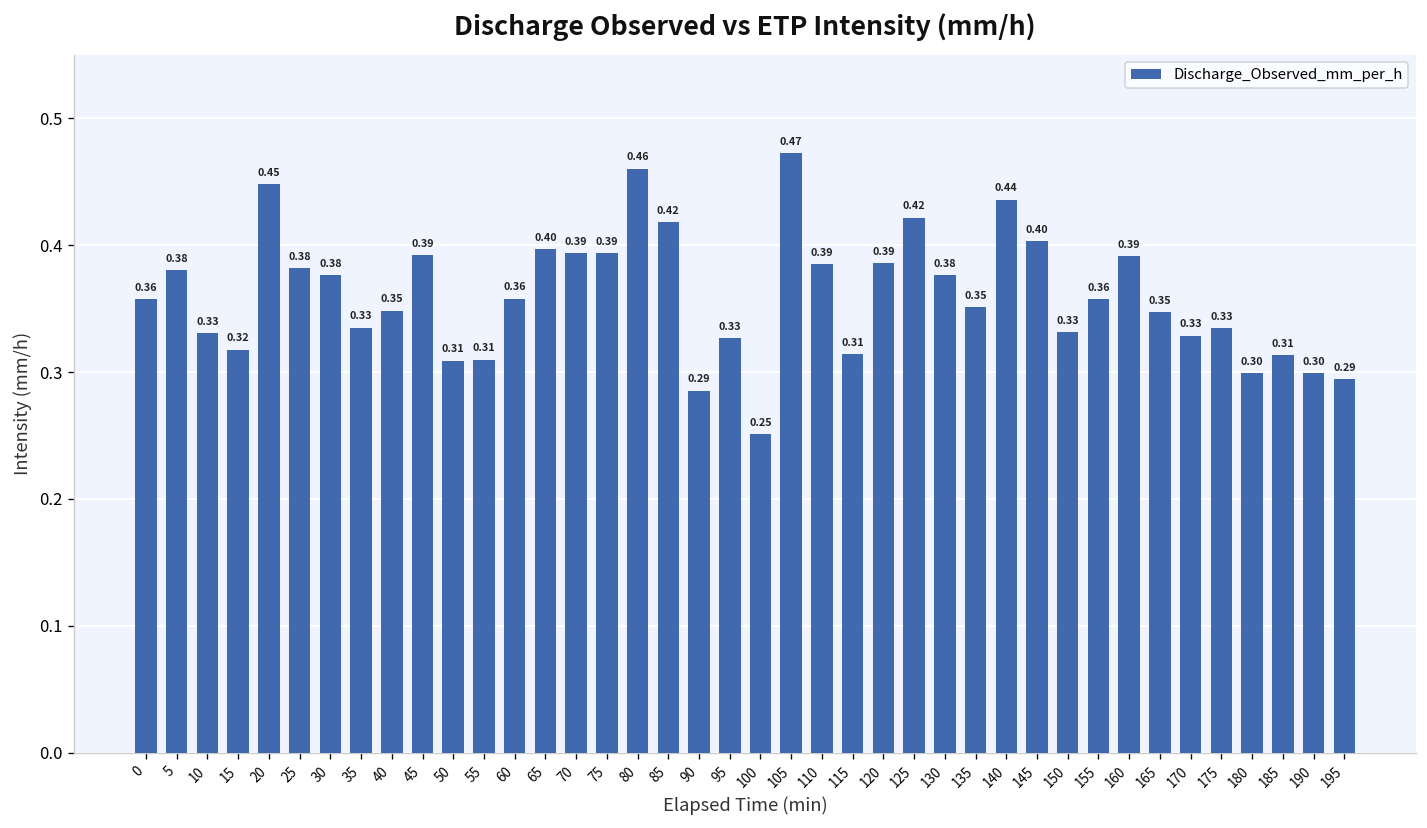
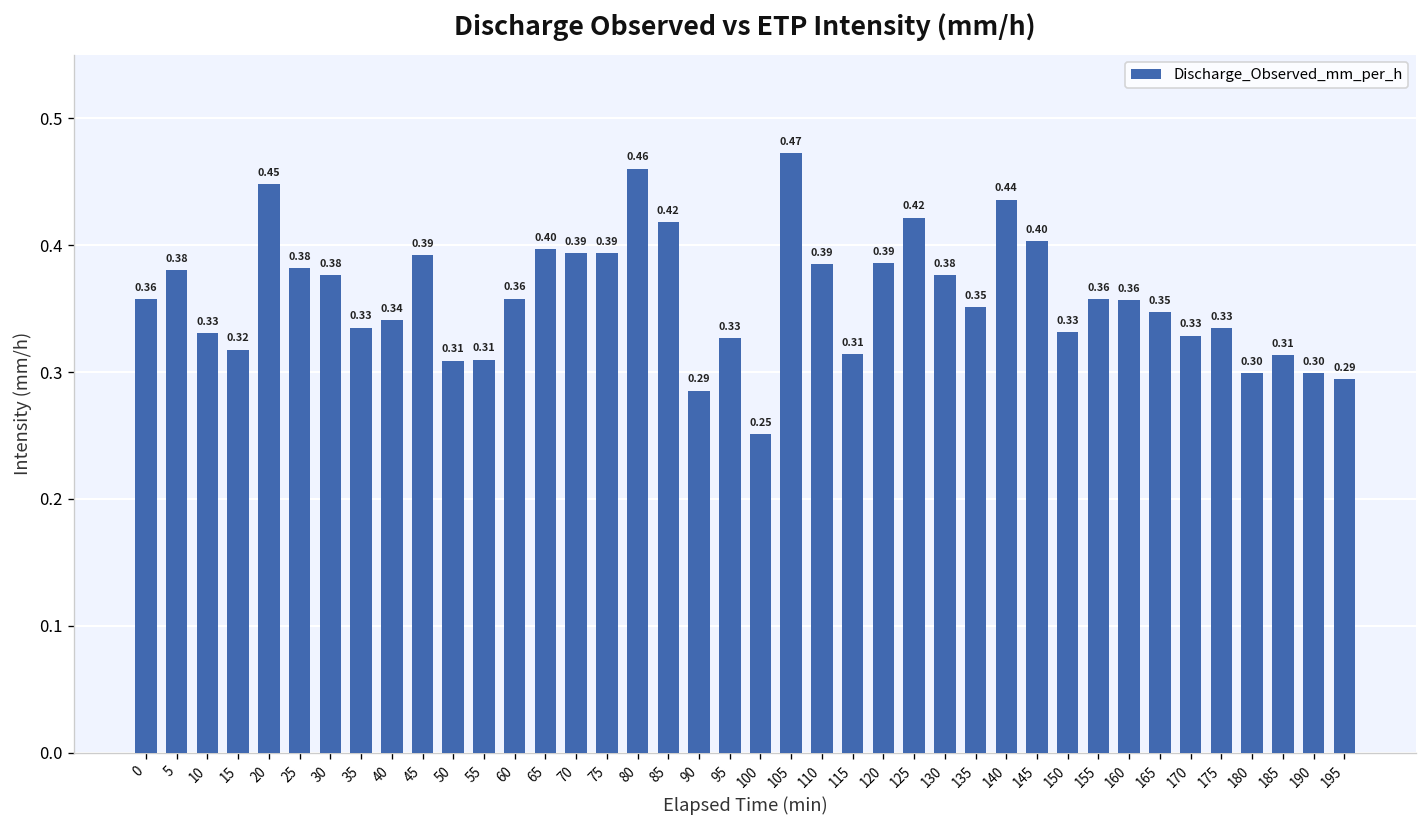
  {
    "0": 0.36,
    "5": 0.38,
    "10": 0.33,
    "15": 0.32,
    "20": 0.45,
    "25": 0.38,
    "30": 0.38,
    "35": 0.33,
-   "40": 0.35,
+   "40": 0.34,
    "45": 0.39,
    "50": 0.31,
    "55": 0.31,
    "60": 0.36,
    "65": 0.40,
    "70": 0.39,
    "75": 0.39,
    "80": 0.46,
    "85": 0.42,
    "90": 0.29,
    "95": 0.33,
    "100": 0.25,
    "105": 0.47,
    "110": 0.39,
    "115": 0.31,
    "120": 0.39,
    "125": 0.42,
    "130": 0.38,
    "135": 0.35,
    "140": 0.44,
    "145": 0.40,
    "150": 0.33,
    "155": 0.36,
-   "160": 0.39,
+   "160": 0.36,
    "165": 0.35,
    "170": 0.33,
    "175": 0.33,
    "180": 0.30,
    "185": 0.31,
    "190": 0.30,
    "195": 0.29
  }
